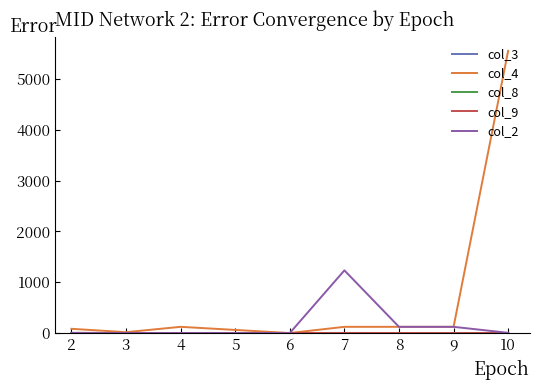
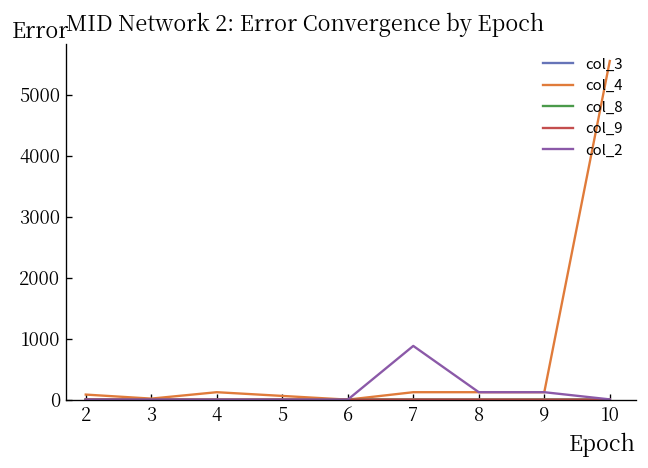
  {
    "col_2": {
-     "7": 1200
+     "7": 900
    }
  }
